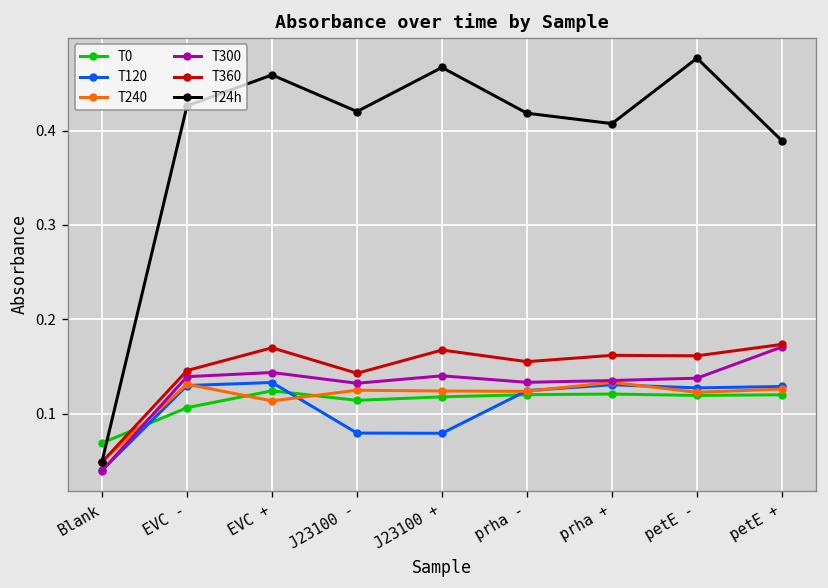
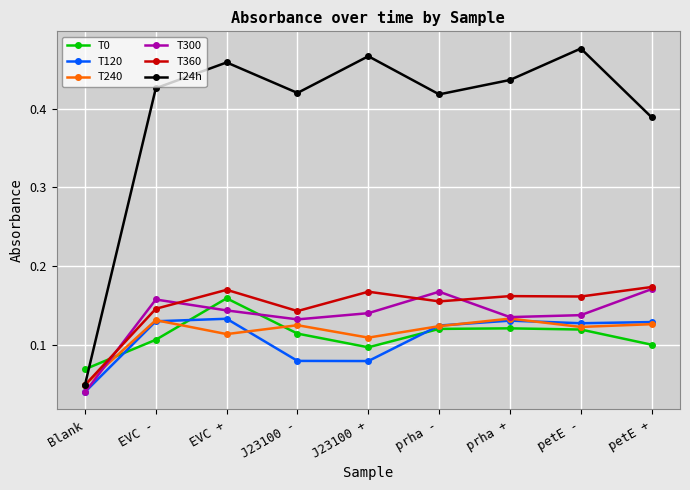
  {
    "T0": {
      "Blank": 0.07,
      "EVC -": 0.11,
-     "EVC +": 0.12,
+     "EVC +": 0.16,
      "J23100 -": 0.11,
-     "J23100 +": 0.12,
+     "J23100 +": 0.10,
      "prha -": 0.12,
      "prha +": 0.12,
      "petE -": 0.12,
-     "petE +": 0.12
+     "petE +": 0.10
    },
    "T120": {
      "EVC +": 0.13,
      "J23100 -": 0.08,
      "J23100 +": 0.08,
      "petE -": 0.13
    },
    "T240": {
      "EVC +": 0.11,
      "J23100 -": 0.12,
-     "J23100 +": 0.12,
+     "J23100 +": 0.11,
      "petE -": 0.12
    },
    "T300": {
-     "EVC -": 0.14,
+     "EVC -": 0.16,
      "EVC +": 0.14,
      "J23100 -": 0.13,
      "J23100 +": 0.14,
-     "prha -": 0.13,
+     "prha -": 0.17,
      "petE -": 0.14
    },
    "T360": {
      "EVC -": 0.15,
      "EVC +": 0.17,
      "J23100 -": 0.14,
      "J23100 +": 0.17,
      "prha -": 0.16,
      "prha +": 0.16,
      "petE -": 0.16
    },
    "T24h": {
      "EVC -": 0.43,
      "EVC +": 0.46,
      "J23100 -": 0.42,
      "J23100 +": 0.47,
      "prha -": 0.42,
-     "prha +": 0.41,
+     "prha +": 0.44,
      "petE -": 0.48,
      "petE +": 0.39
    }
  }
